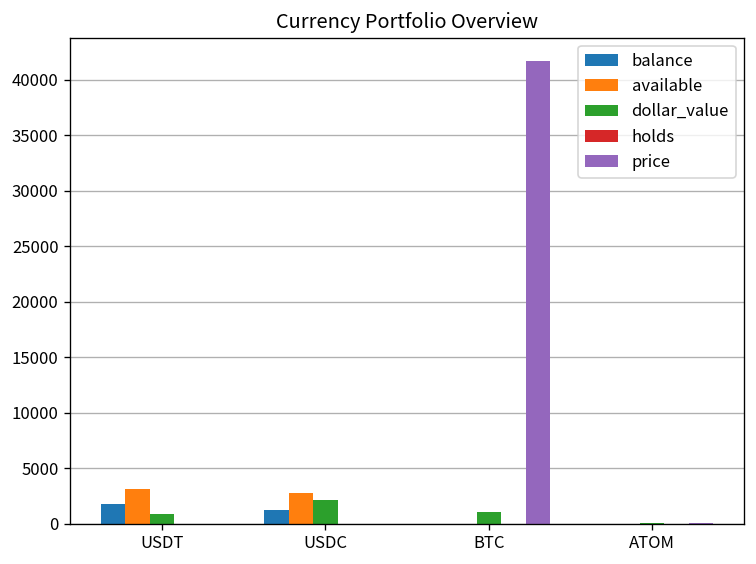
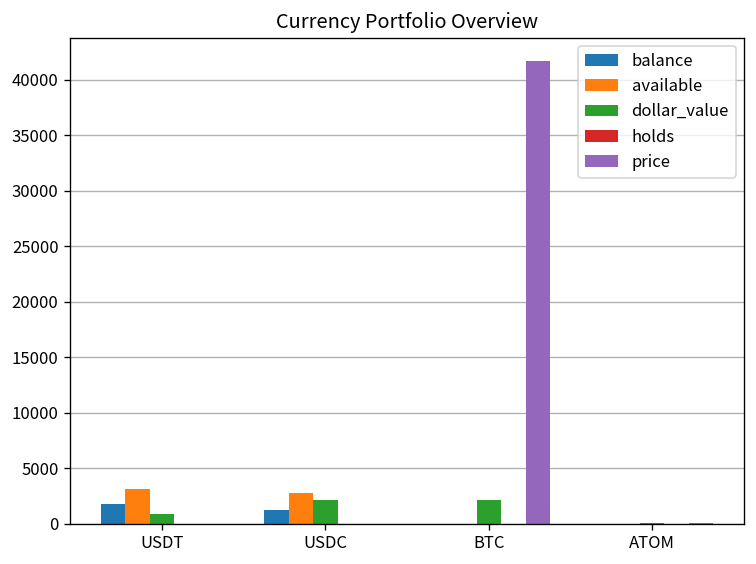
  {
    "balance": {
      "USDT": 2000,
      "USDC": 1000
    },
    "available": {
      "USDT": 3000,
      "USDC": 3000
    },
    "dollar_value": {
      "USDT": 1000,
      "USDC": 2000,
-     "BTC": 1000
+     "BTC": 2000
    },
    "holds": {
      "USDT": 0,
      "USDC": 0,
      "BTC": 0,
      "ATOM": 0
    },
    "price": {
      "USDT": 0,
      "USDC": 0,
      "BTC": 42000
    }
  }
